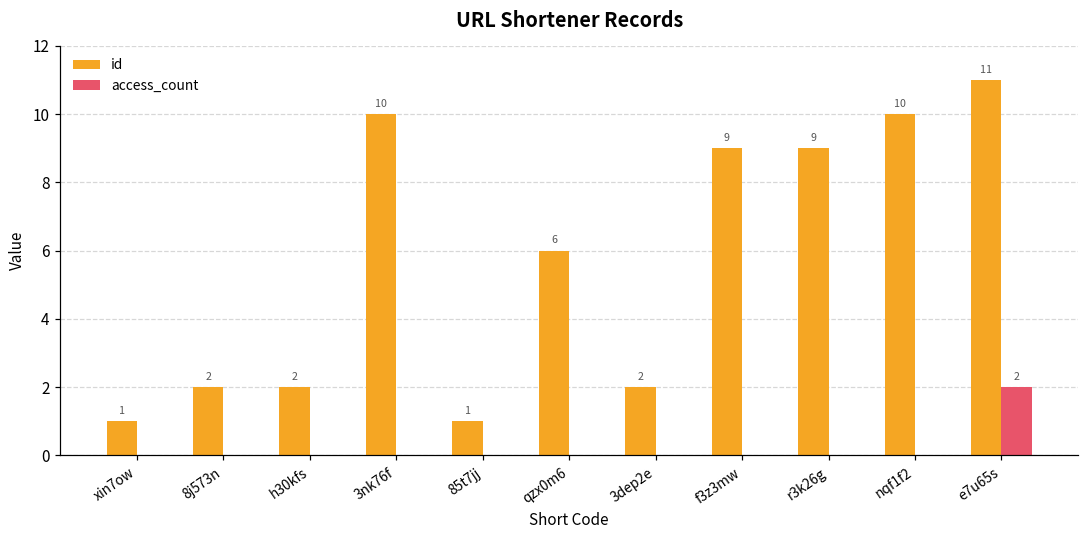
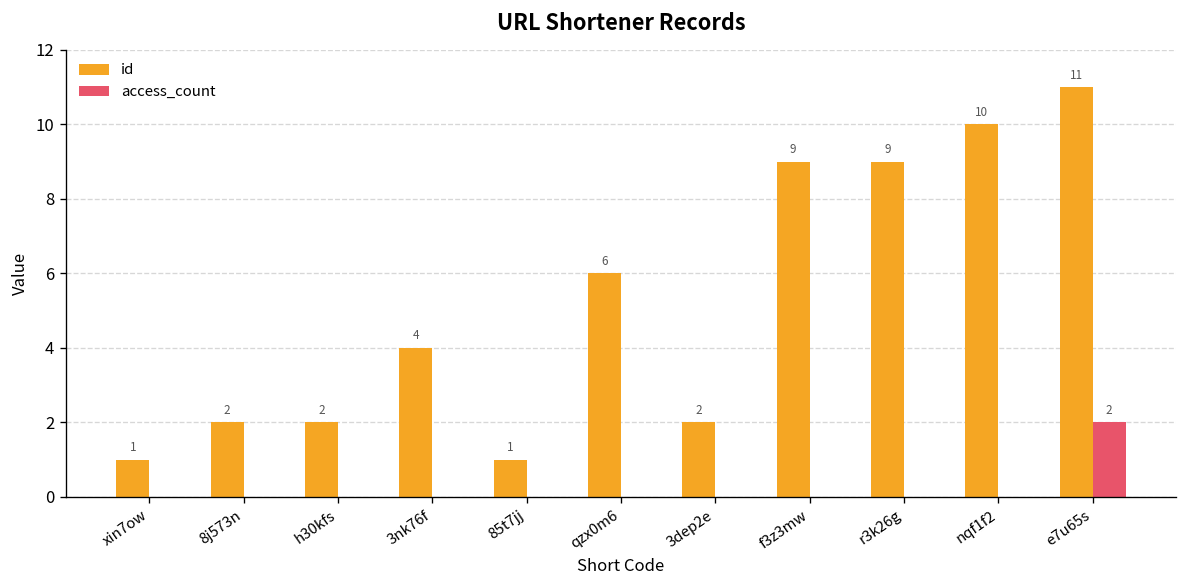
  {
    "id": {
      "xin7ow": 1,
      "8j573n": 2,
      "h30kfs": 2,
-     "3nk76f": 10,
+     "3nk76f": 4,
      "85t7jj": 1,
      "qzx0m6": 6,
      "3dep2e": 2,
      "f3z3mw": 9,
      "r3k26g": 9,
      "nqf1f2": 10,
      "e7u65s": 11
    },
    "access_count": {
      "e7u65s": 2
    }
  }
